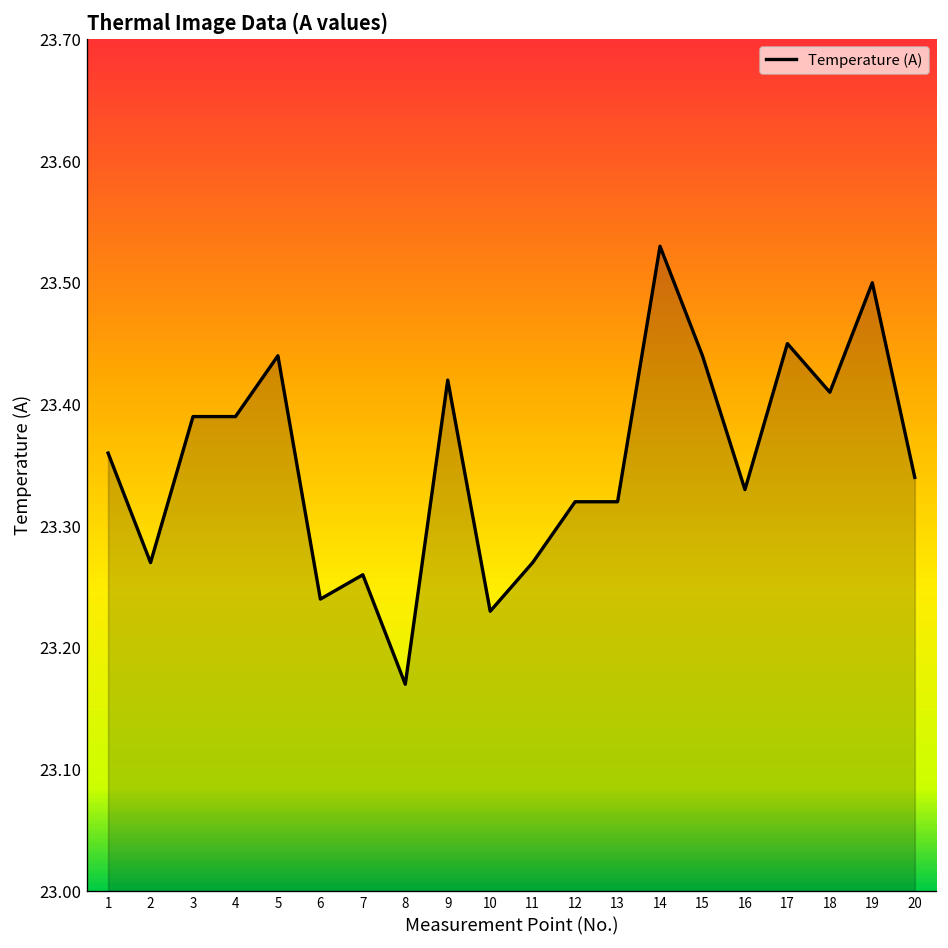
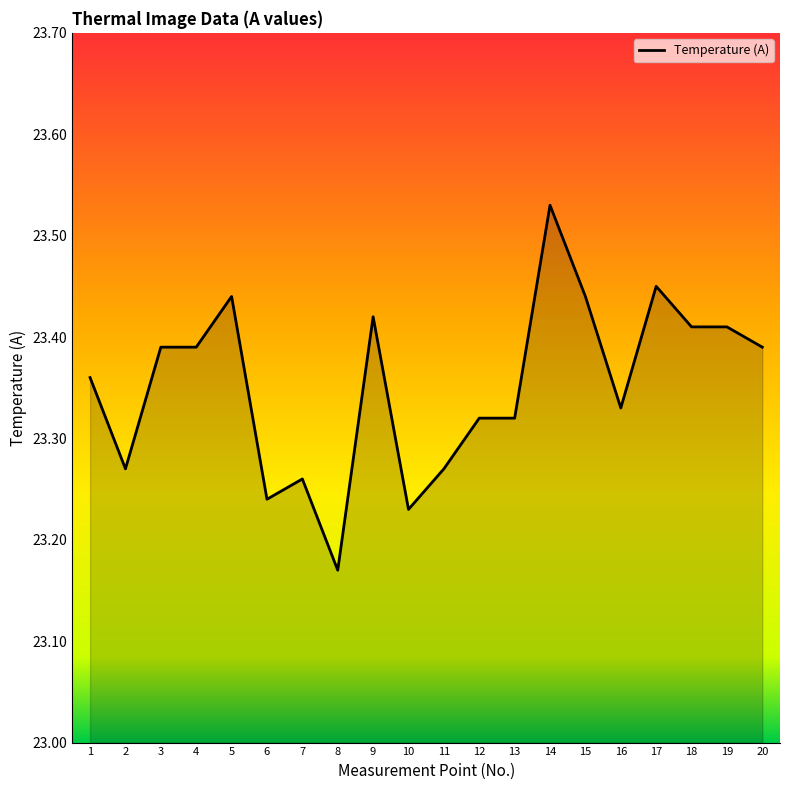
  {
    "1": 23.36,
    "2": 23.27,
    "3": 23.39,
    "4": 23.39,
    "5": 23.44,
    "6": 23.24,
    "7": 23.26,
    "8": 23.17,
    "9": 23.42,
    "10": 23.23,
    "11": 23.27,
    "12": 23.32,
    "13": 23.32,
    "14": 23.53,
    "15": 23.44,
    "16": 23.33,
    "17": 23.45,
    "18": 23.41,
-   "19": 23.50,
-   "20": 23.34
+   "19": 23.41,
+   "20": 23.39
  }
